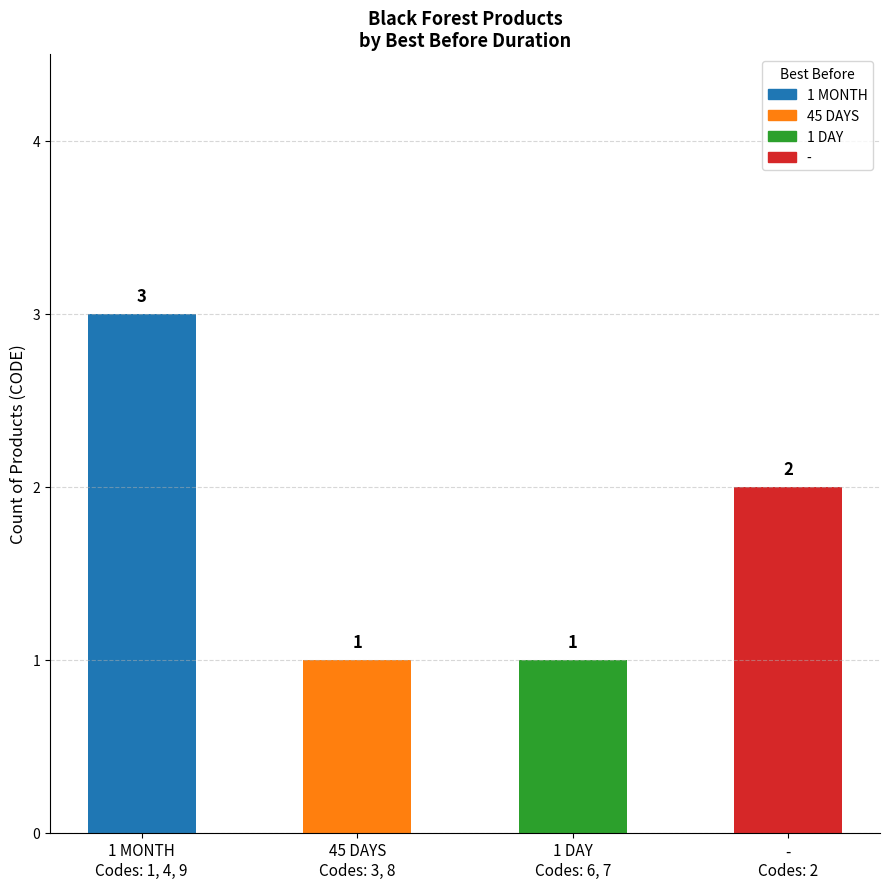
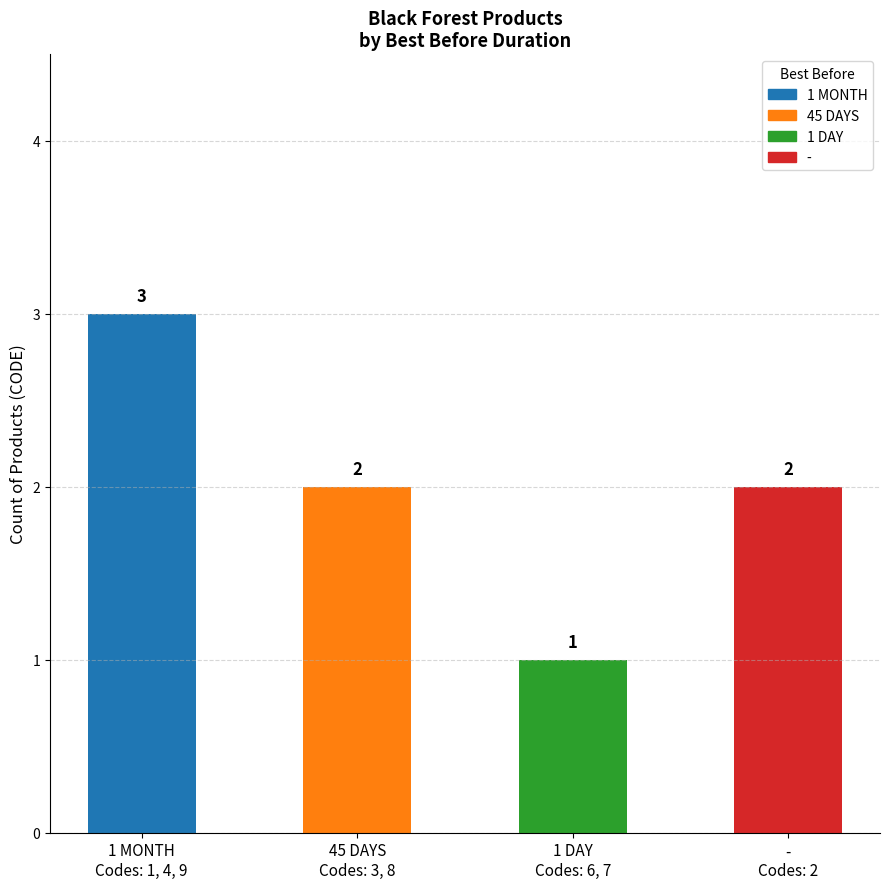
  {
    "1 MONTH Codes: 1, 4, 9": 3,
-   "45 DAYS Codes: 3, 8": 1,
+   "45 DAYS Codes: 3, 8": 2,
    "1 DAY Codes: 6, 7": 1,
    "- Codes: 2": 2
  }
